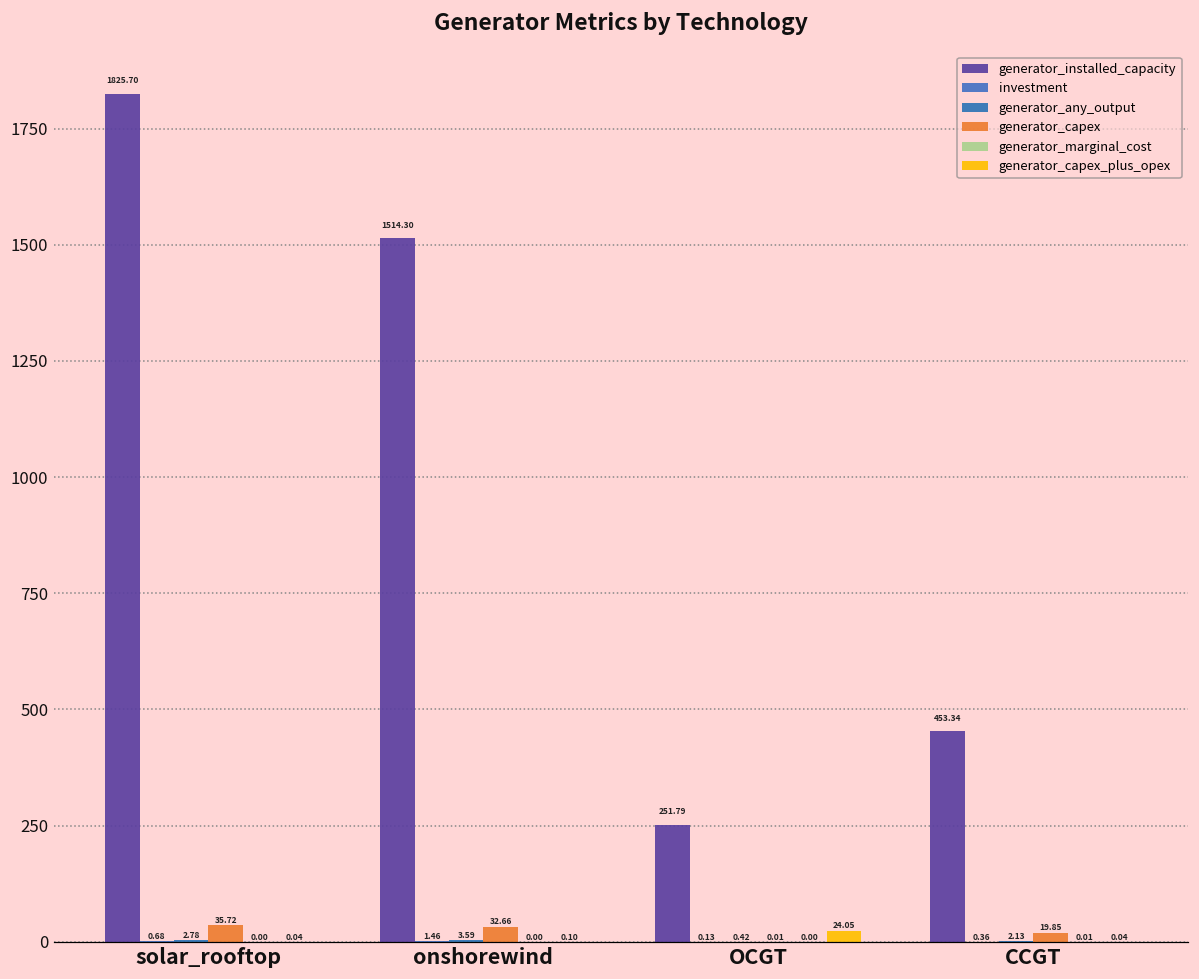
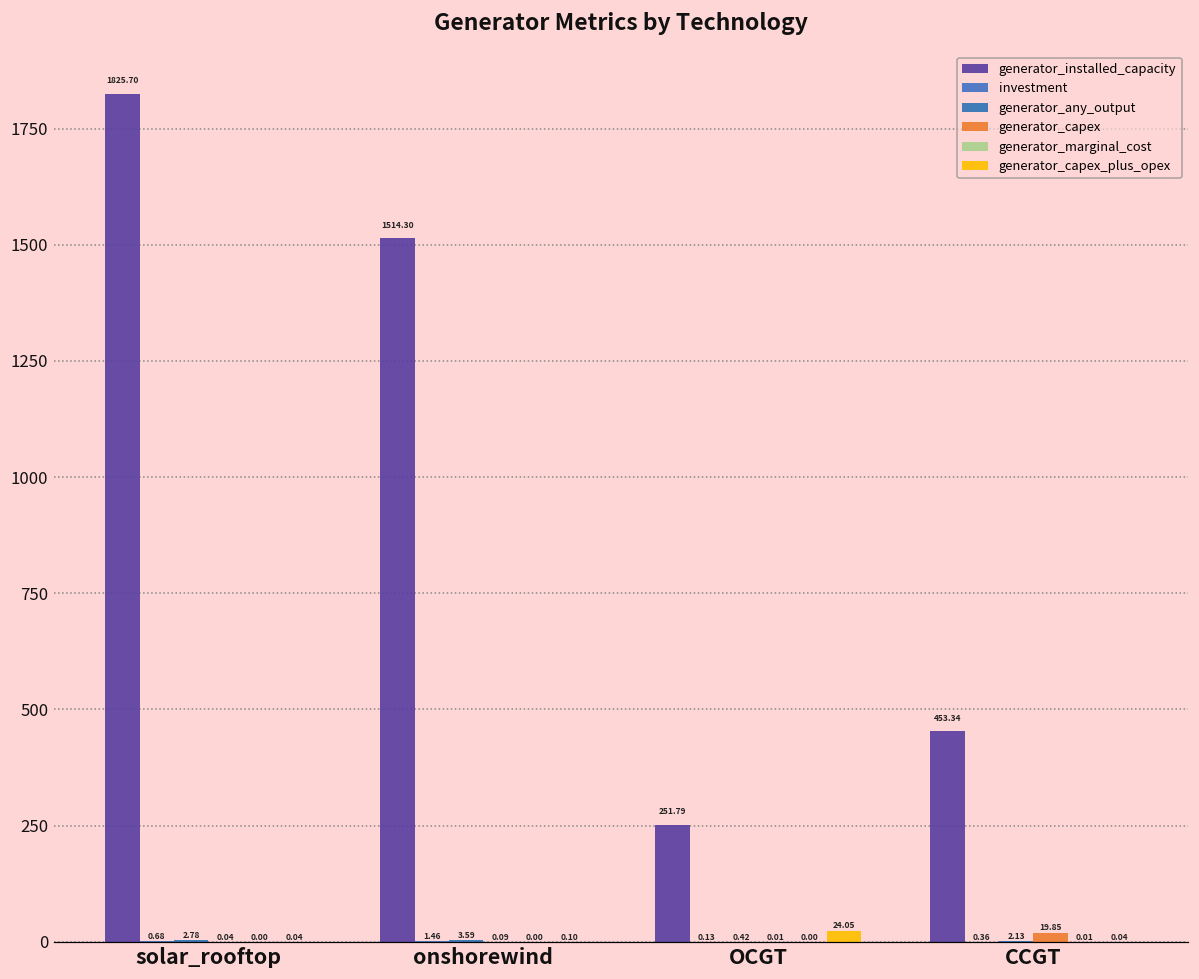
  {
    "generator_installed_capacity": {
      "solar_rooftop": 1825.70,
      "onshorewind": 1514.30,
      "OCGT": 251.79,
      "CCGT": 453.34
    },
    "generator_capex": {
-     "solar_rooftop": 35.72,
-     "onshorewind": 32.66,
+     "solar_rooftop": 0.04,
+     "onshorewind": 0.09,
      "OCGT": 0.01,
      "CCGT": 19.85
    },
    "generator_marginal_cost": {
      "solar_rooftop": 0.00,
      "onshorewind": 0.00,
      "OCGT": 0.00,
      "CCGT": 0.01
    },
    "generator_capex_plus_opex": {
      "solar_rooftop": 0.04,
      "onshorewind": 0.10,
      "OCGT": 24.05,
      "CCGT": 0.04
    }
  }
